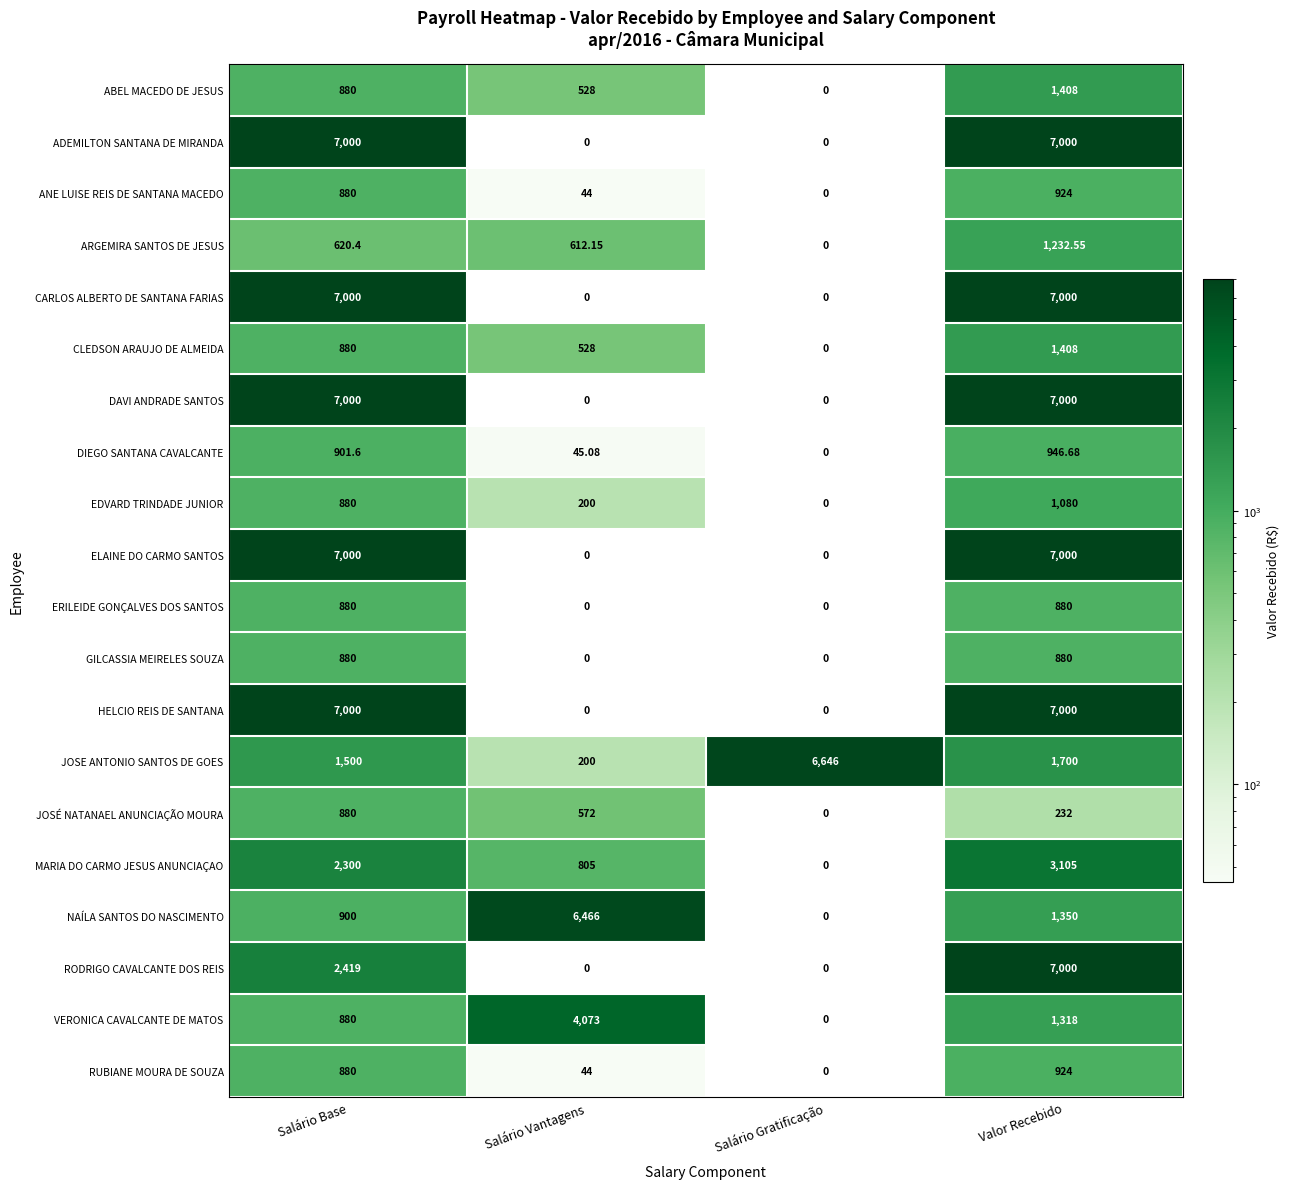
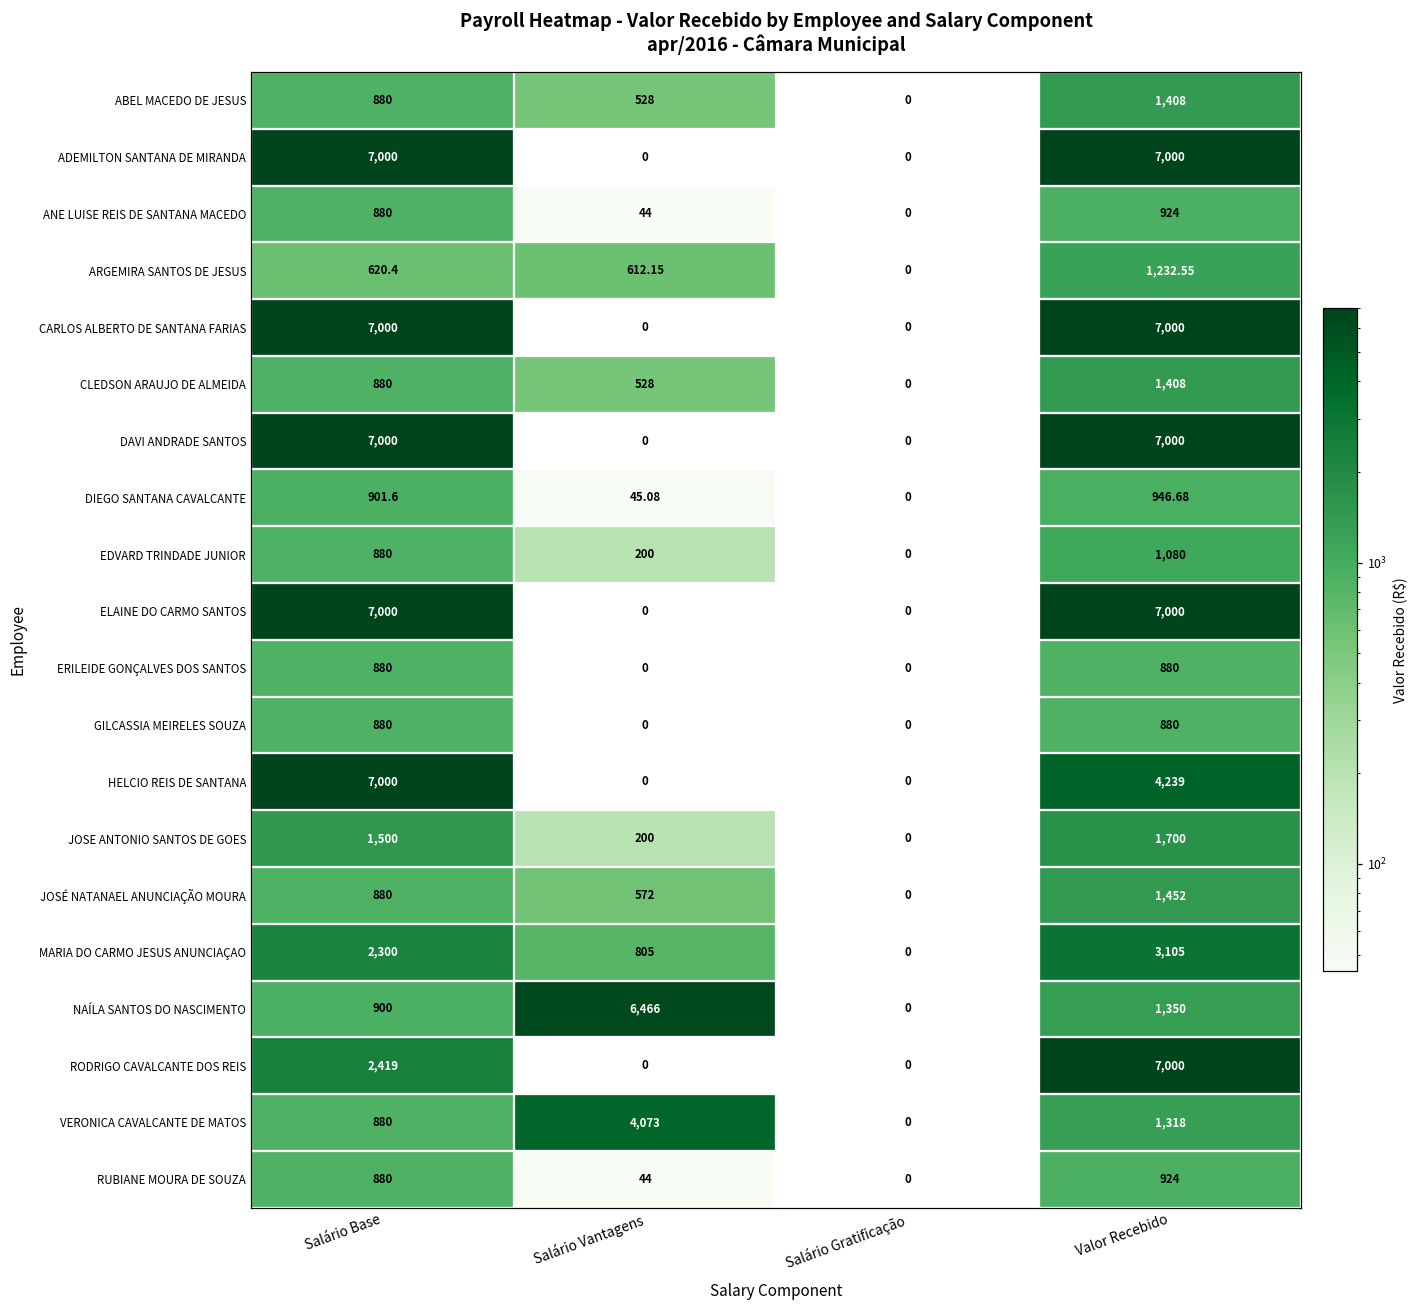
  {
    "ABEL MACEDO DE JESUS": {
      "Salário Base": "880",
      "Salário Vantagens": "528",
      "Salário Gratificação": "0",
      "Valor Recebido": "1,408"
    },
    "ADEMILTON SANTANA DE MIRANDA": {
      "Salário Base": "7,000",
      "Salário Vantagens": "0",
      "Salário Gratificação": "0",
      "Valor Recebido": "7,000"
    },
    "ANE LUISE REIS DE SANTANA MACEDO": {
      "Salário Base": "880",
      "Salário Vantagens": "44",
      "Salário Gratificação": "0",
      "Valor Recebido": "924"
    },
    "ARGEMIRA SANTOS DE JESUS": {
      "Salário Base": "620.4",
      "Salário Vantagens": "612.15",
      "Salário Gratificação": "0",
      "Valor Recebido": "1,232.55"
    },
    "CARLOS ALBERTO DE SANTANA FARIAS": {
      "Salário Base": "7,000",
      "Salário Vantagens": "0",
      "Salário Gratificação": "0",
      "Valor Recebido": "7,000"
    },
    "CLEDSON ARAUJO DE ALMEIDA": {
      "Salário Base": "880",
      "Salário Vantagens": "528",
      "Salário Gratificação": "0",
      "Valor Recebido": "1,408"
    },
    "DAVI ANDRADE SANTOS": {
      "Salário Base": "7,000",
      "Salário Vantagens": "0",
      "Salário Gratificação": "0",
      "Valor Recebido": "7,000"
    },
    "DIEGO SANTANA CAVALCANTE": {
      "Salário Base": "901.6",
      "Salário Vantagens": "45.08",
      "Salário Gratificação": "0",
      "Valor Recebido": "946.68"
    },
    "EDVARD TRINDADE JUNIOR": {
      "Salário Base": "880",
      "Salário Vantagens": "200",
      "Salário Gratificação": "0",
      "Valor Recebido": "1,080"
    },
    "ELAINE DO CARMO SANTOS": {
      "Salário Base": "7,000",
      "Salário Vantagens": "0",
      "Salário Gratificação": "0",
      "Valor Recebido": "7,000"
    },
    "ERILEIDE GONÇALVES DOS SANTOS": {
      "Salário Base": "880",
      "Salário Vantagens": "0",
      "Salário Gratificação": "0",
      "Valor Recebido": "880"
    },
    "GILCASSIA MEIRELES SOUZA": {
      "Salário Base": "880",
      "Salário Vantagens": "0",
      "Salário Gratificação": "0",
      "Valor Recebido": "880"
    },
    "HELCIO REIS DE SANTANA": {
      "Salário Base": "7,000",
      "Salário Vantagens": "0",
      "Salário Gratificação": "0",
-     "Valor Recebido": "7,000"
+     "Valor Recebido": "4,239"
    },
    "JOSE ANTONIO SANTOS DE GOES": {
      "Salário Base": "1,500",
      "Salário Vantagens": "200",
-     "Salário Gratificação": "6,646",
+     "Salário Gratificação": "0",
      "Valor Recebido": "1,700"
    },
    "JOSÉ NATANAEL ANUNCIAÇÃO MOURA": {
      "Salário Base": "880",
      "Salário Vantagens": "572",
      "Salário Gratificação": "0",
-     "Valor Recebido": "232"
+     "Valor Recebido": "1,452"
    },
    "MARIA DO CARMO JESUS ANUNCIAÇAO": {
      "Salário Base": "2,300",
      "Salário Vantagens": "805",
      "Salário Gratificação": "0",
      "Valor Recebido": "3,105"
    },
    "NAÍLA SANTOS DO NASCIMENTO": {
      "Salário Base": "900",
      "Salário Vantagens": "6,466",
      "Salário Gratificação": "0",
      "Valor Recebido": "1,350"
    },
    "RODRIGO CAVALCANTE DOS REIS": {
      "Salário Base": "2,419",
      "Salário Vantagens": "0",
      "Salário Gratificação": "0",
      "Valor Recebido": "7,000"
    },
    "VERONICA CAVALCANTE DE MATOS": {
      "Salário Base": "880",
      "Salário Vantagens": "4,073",
      "Salário Gratificação": "0",
      "Valor Recebido": "1,318"
    },
    "RUBIANE MOURA DE SOUZA": {
      "Salário Base": "880",
      "Salário Vantagens": "44",
      "Salário Gratificação": "0",
      "Valor Recebido": "924"
    }
  }
